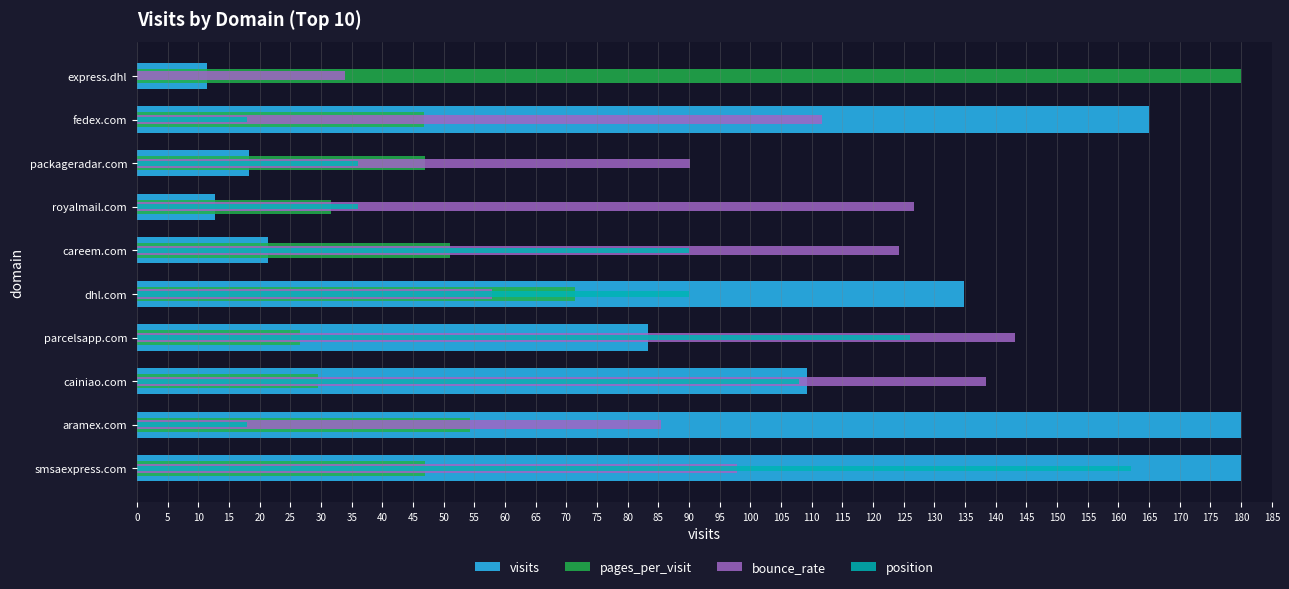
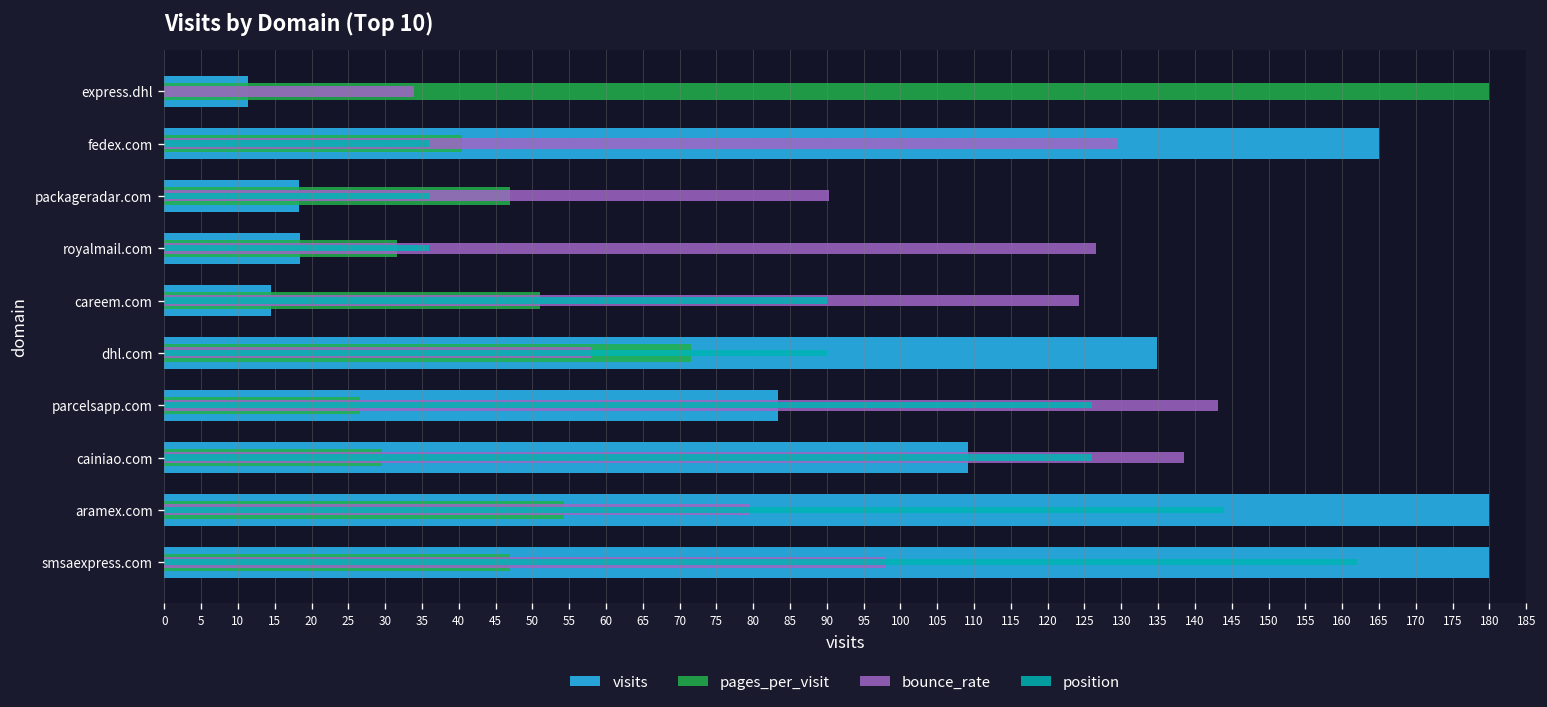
  {
    "visits": {
      "fedex.com": 165,
-     "royalmail.com": 13,
-     "careem.com": 21,
+     "royalmail.com": 19,
+     "careem.com": 14,
      "dhl.com": 135,
      "aramex.com": 180,
      "smsaexpress.com": 180
    },
    "pages_per_visit": {
      "express.dhl": 180,
-     "fedex.com": 47
+     "fedex.com": 40
    },
    "bounce_rate": {
-     "fedex.com": 112,
+     "fedex.com": 130,
      "packageradar.com": 90,
      "royalmail.com": 127,
      "careem.com": 124,
      "parcelsapp.com": 143,
      "cainiao.com": 138,
-     "aramex.com": 85
+     "aramex.com": 79
    },
    "position": {
      "express.dhl": 0,
-     "fedex.com": 18,
-     "cainiao.com": 108,
-     "aramex.com": 18
+     "fedex.com": 36,
+     "cainiao.com": 126,
+     "aramex.com": 144
    }
  }
